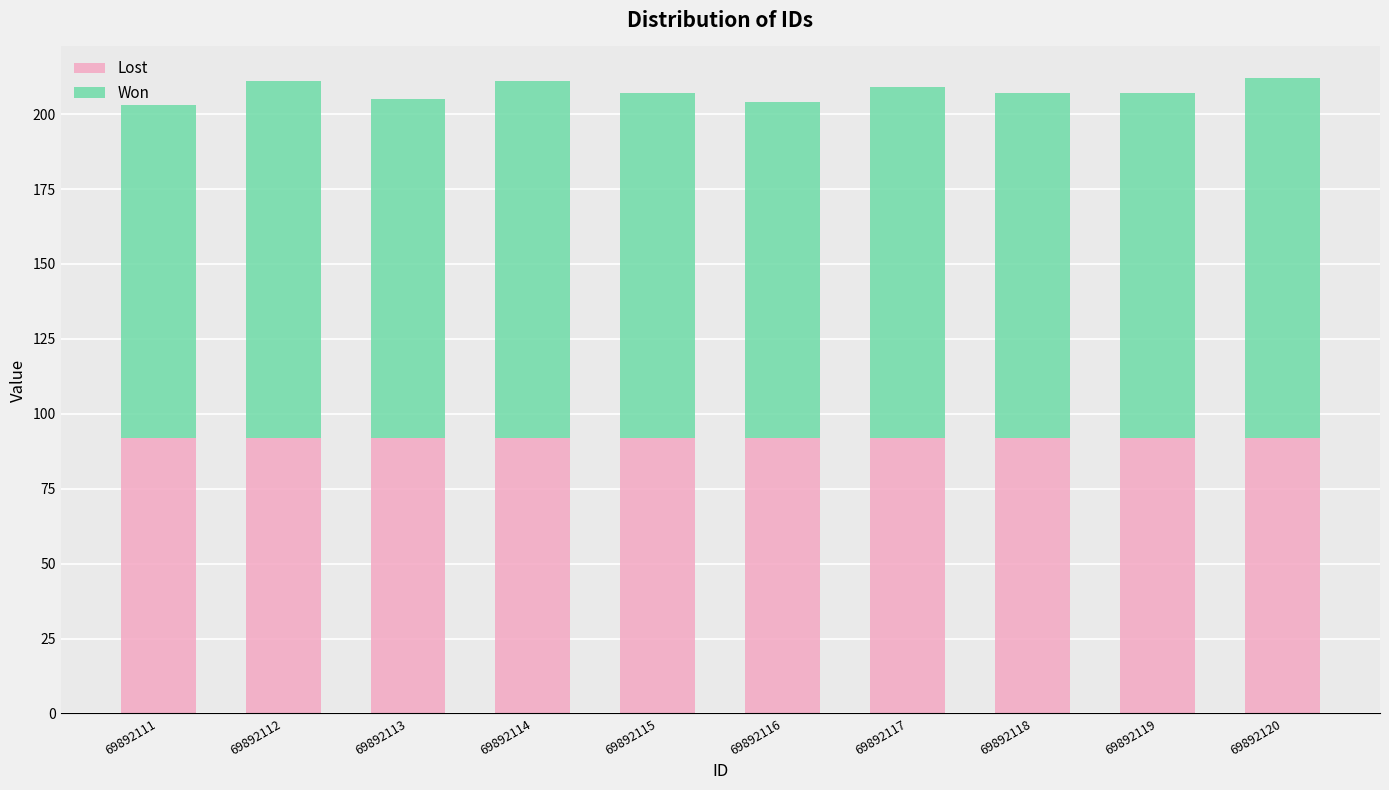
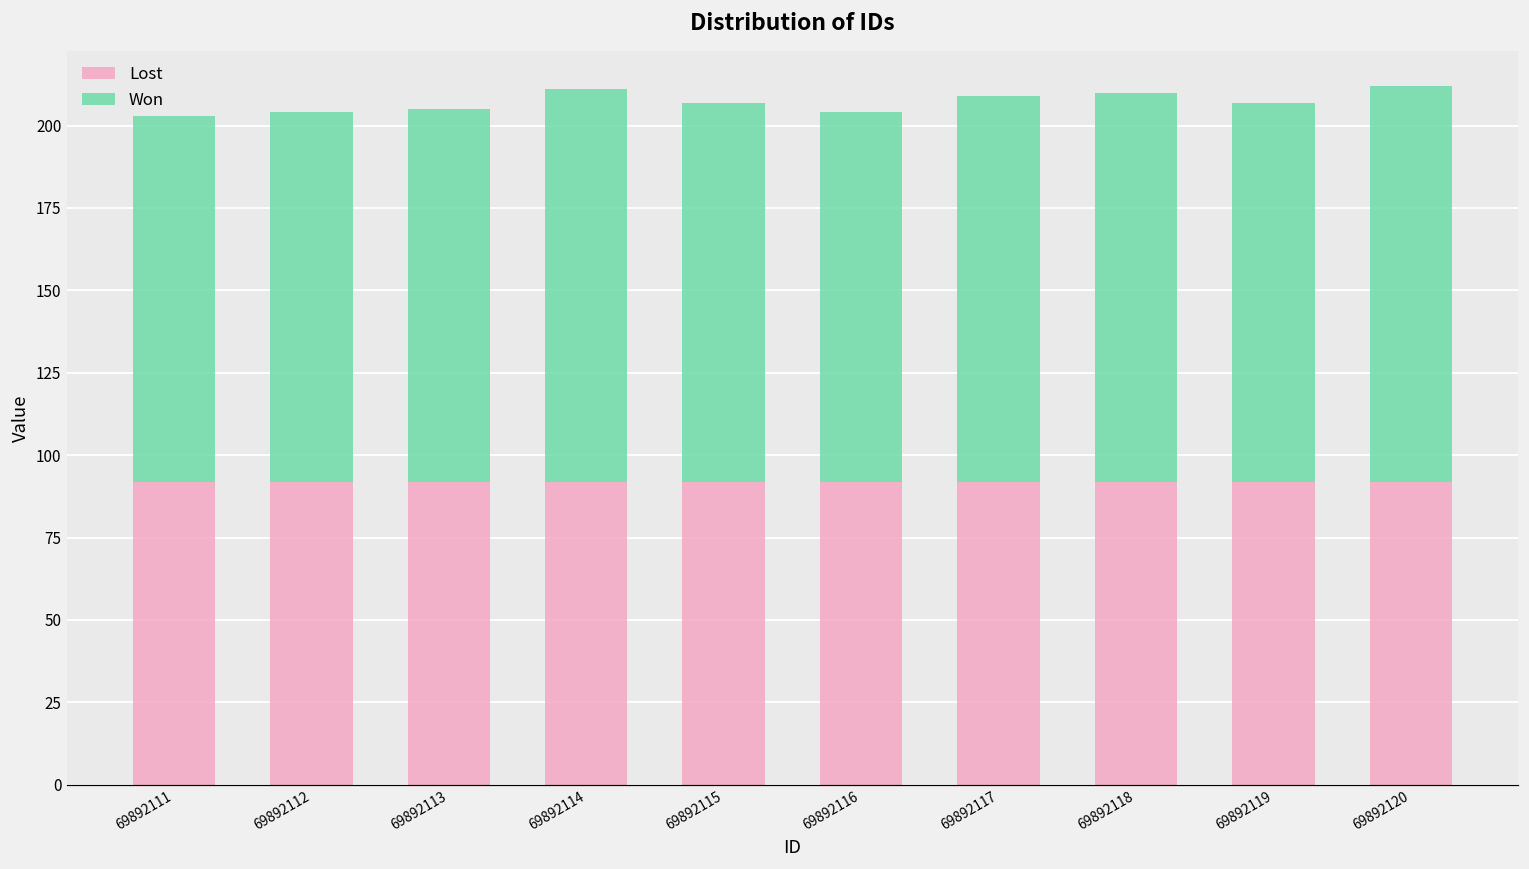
  {
    "Lost": {
      "69892111": 92,
      "69892112": 92,
      "69892113": 92,
      "69892114": 92,
      "69892115": 92,
      "69892116": 92,
      "69892117": 92,
      "69892118": 92,
      "69892119": 92,
      "69892120": 92
    },
    "Won": {
      "69892111": 111,
-     "69892112": 119,
+     "69892112": 112,
      "69892113": 113,
      "69892114": 119,
      "69892115": 115,
      "69892116": 112,
      "69892117": 117,
-     "69892118": 115,
+     "69892118": 118,
      "69892119": 115,
      "69892120": 120
    }
  }
